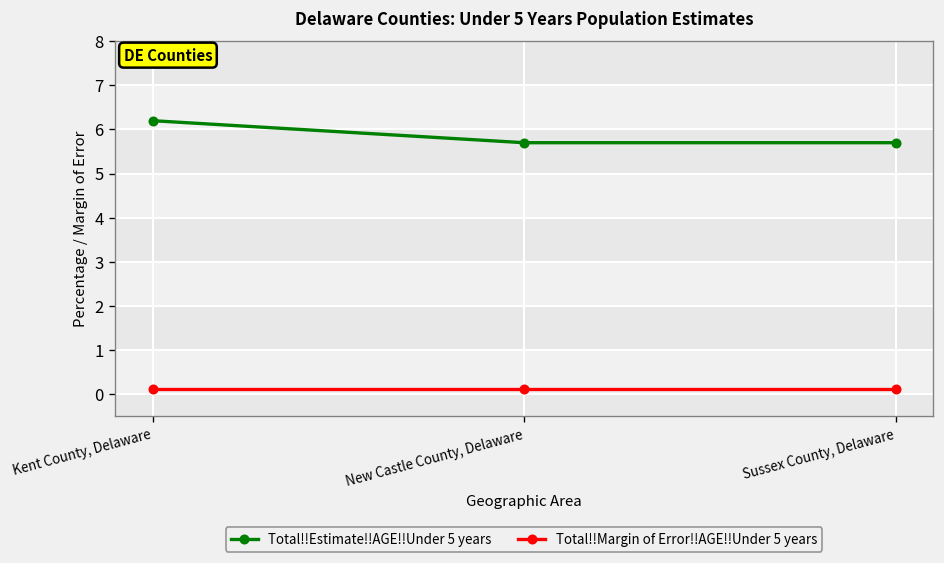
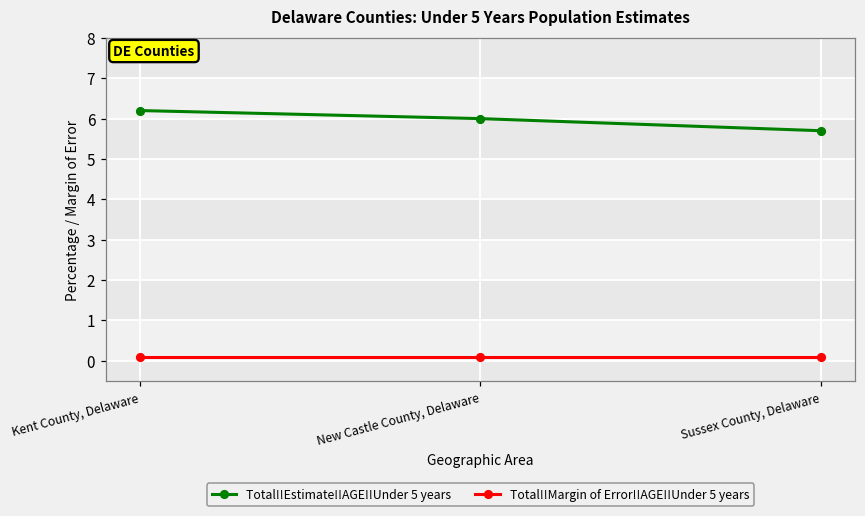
  {
    "Total!!Estimate!!AGE!!Under 5 years": {
      "Kent County, Delaware": 6.2,
-     "New Castle County, Delaware": 5.7,
+     "New Castle County, Delaware": 6.0,
      "Sussex County, Delaware": 5.7
    },
    "Total!!Margin of Error!!AGE!!Under 5 years": {
      "Kent County, Delaware": 0.1,
      "New Castle County, Delaware": 0.1,
      "Sussex County, Delaware": 0.1
    }
  }
